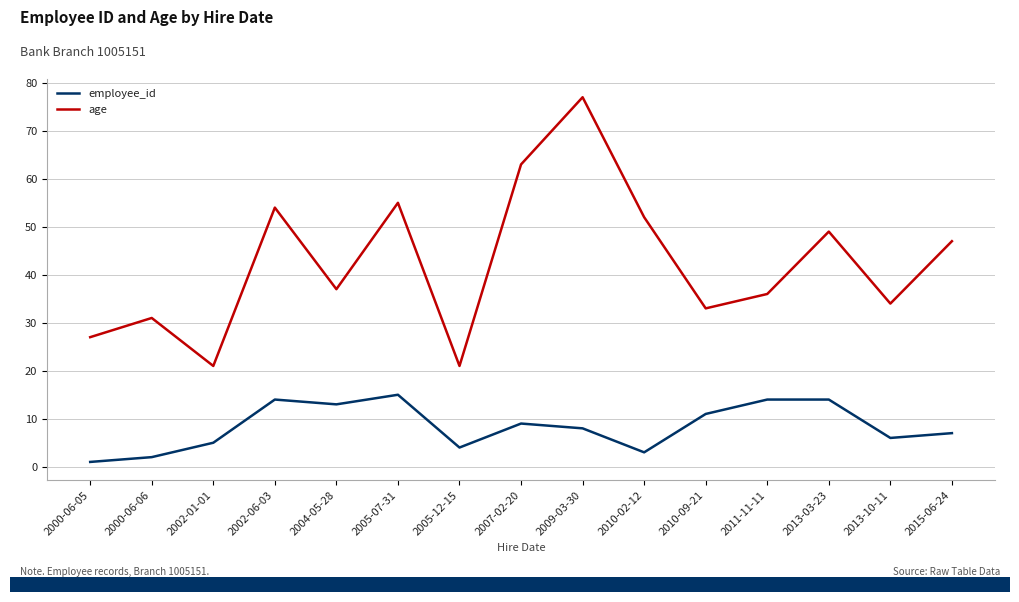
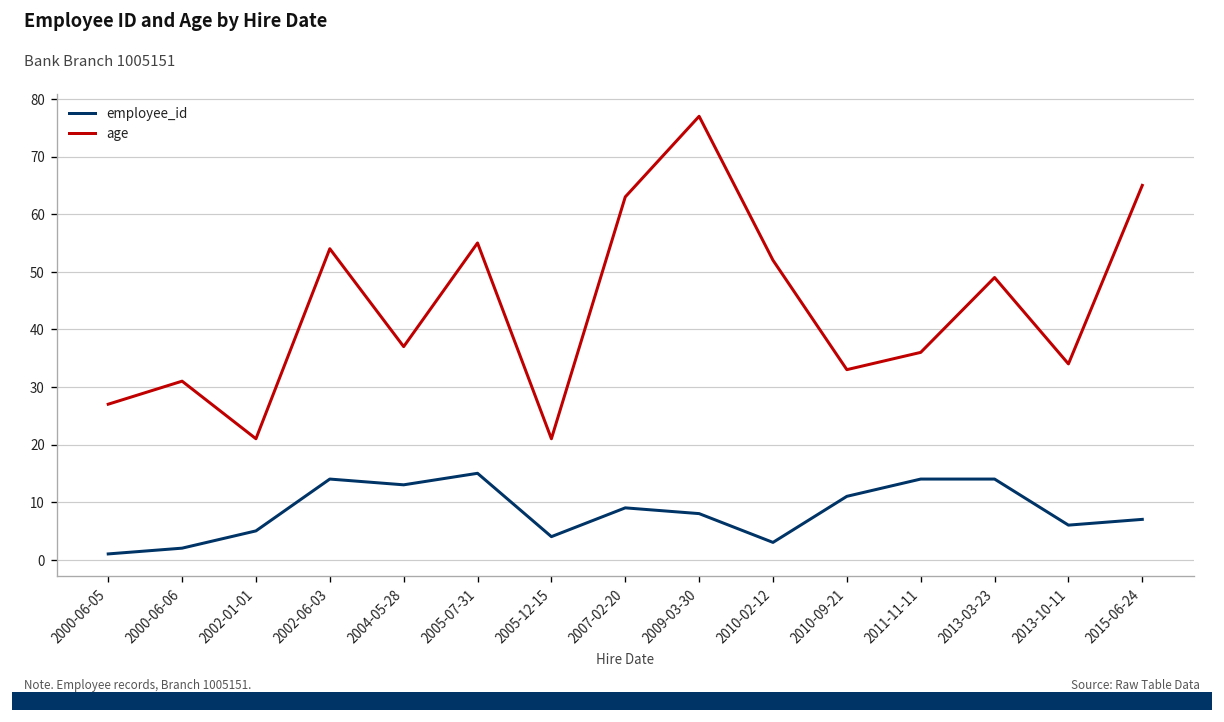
  {
    "employee_id": {
      "2000-06-05": 1,
      "2000-06-06": 2,
      "2002-01-01": 5,
      "2002-06-03": 14,
      "2004-05-28": 13,
      "2005-07-31": 15,
      "2005-12-15": 4,
      "2007-02-20": 9,
      "2009-03-30": 8,
      "2010-02-12": 3,
      "2010-09-21": 11,
      "2011-11-11": 14,
      "2013-03-23": 14,
      "2013-10-11": 6,
      "2015-06-24": 7
    },
    "age": {
      "2000-06-05": 27,
      "2000-06-06": 31,
      "2002-01-01": 21,
      "2002-06-03": 54,
      "2004-05-28": 37,
      "2005-07-31": 55,
      "2005-12-15": 21,
      "2007-02-20": 63,
      "2009-03-30": 77,
      "2010-02-12": 52,
      "2010-09-21": 33,
      "2011-11-11": 36,
      "2013-03-23": 49,
      "2013-10-11": 34,
-     "2015-06-24": 47
+     "2015-06-24": 65
    }
  }
